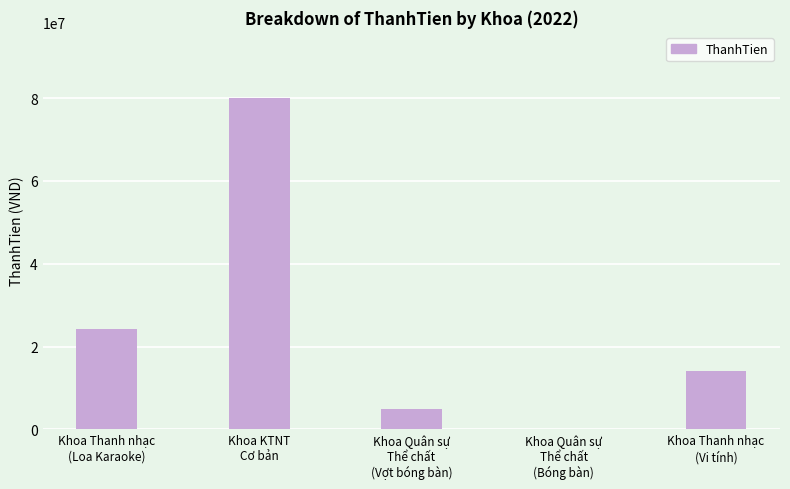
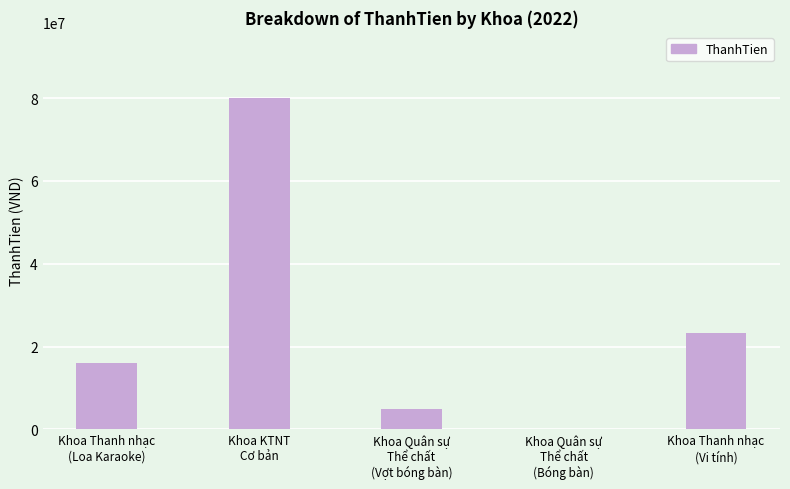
  {
-   "Khoa Thanh nhạc (Loa Karaoke)": 24000000,
+   "Khoa Thanh nhạc (Loa Karaoke)": 16000000,
    "Khoa KTNT Cơ bản": 80000000,
    "Khoa Quân sự Thể chất (Vợt bóng bàn)": 5000000,
    "Khoa Quân sự Thể chất (Bóng bàn)": 0,
-   "Khoa Thanh nhạc (Vi tính)": 14000000
+   "Khoa Thanh nhạc (Vi tính)": 23000000
  }
